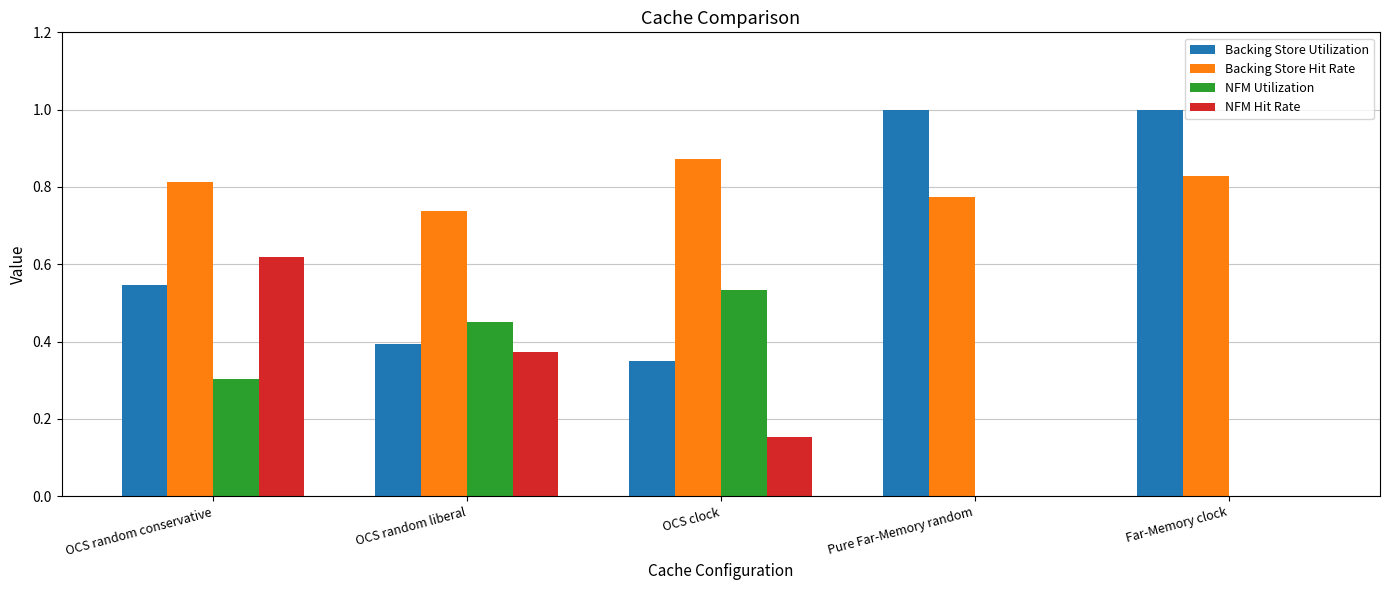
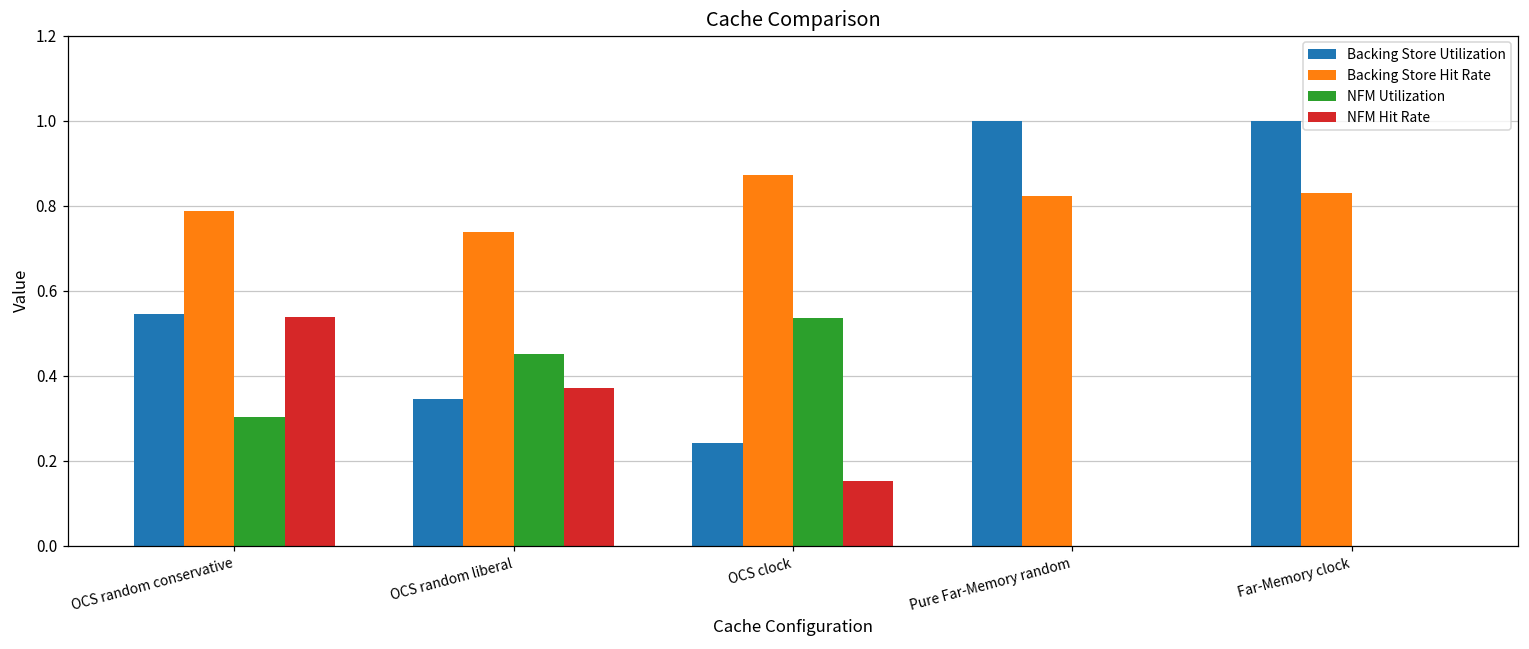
  {
    "Backing Store Utilization": {
      "OCS random conservative": 0.55,
-     "OCS random liberal": 0.39,
-     "OCS clock": 0.35,
+     "OCS random liberal": 0.35,
+     "OCS clock": 0.24,
      "Pure Far-Memory random": 1.00,
      "Far-Memory clock": 1.00
    },
    "Backing Store Hit Rate": {
-     "OCS random conservative": 0.81,
+     "OCS random conservative": 0.79,
      "OCS random liberal": 0.74,
      "OCS clock": 0.87,
-     "Pure Far-Memory random": 0.77,
+     "Pure Far-Memory random": 0.82,
      "Far-Memory clock": 0.83
    },
    "NFM Utilization": {
      "OCS random conservative": 0.30,
      "OCS random liberal": 0.45,
      "OCS clock": 0.53,
      "Pure Far-Memory random": 0.00,
      "Far-Memory clock": 0.00
    },
    "NFM Hit Rate": {
-     "OCS random conservative": 0.62,
+     "OCS random conservative": 0.54,
      "OCS random liberal": 0.37,
      "OCS clock": 0.15,
      "Pure Far-Memory random": 0.00,
      "Far-Memory clock": 0.00
    }
  }
